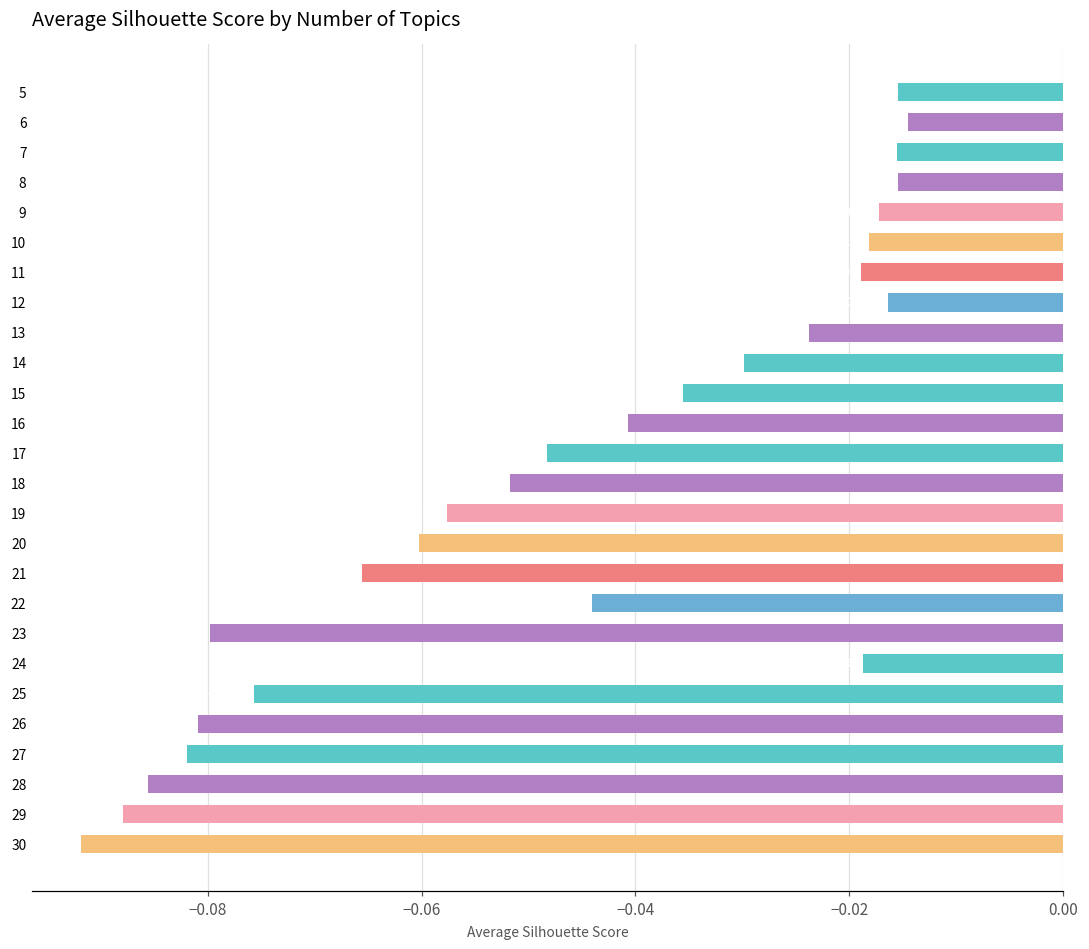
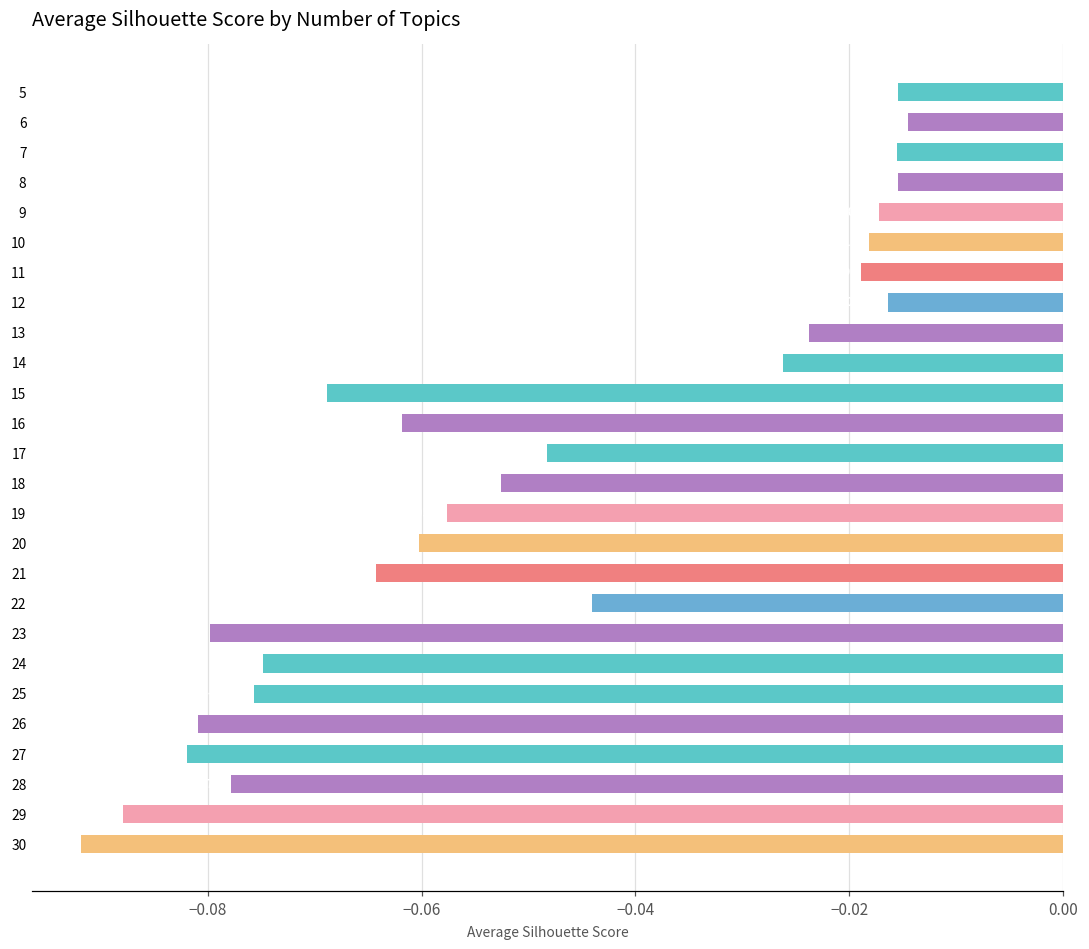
  {
    "5": -0.015,
    "6": -0.015,
    "7": -0.016,
    "8": -0.015,
    "9": -0.017,
    "10": -0.018,
    "11": -0.019,
    "12": -0.016,
    "13": -0.024,
-   "14": -0.030,
-   "15": -0.036,
-   "16": -0.041,
+   "14": -0.026,
+   "15": -0.069,
+   "16": -0.062,
    "17": -0.048,
-   "18": -0.052,
+   "18": -0.053,
    "19": -0.058,
    "20": -0.060,
-   "21": -0.066,
+   "21": -0.064,
    "22": -0.044,
    "23": -0.080,
-   "24": -0.019,
+   "24": -0.075,
    "25": -0.076,
    "26": -0.081,
    "27": -0.082,
-   "28": -0.086,
+   "28": -0.078,
    "29": -0.088,
    "30": -0.092
  }
